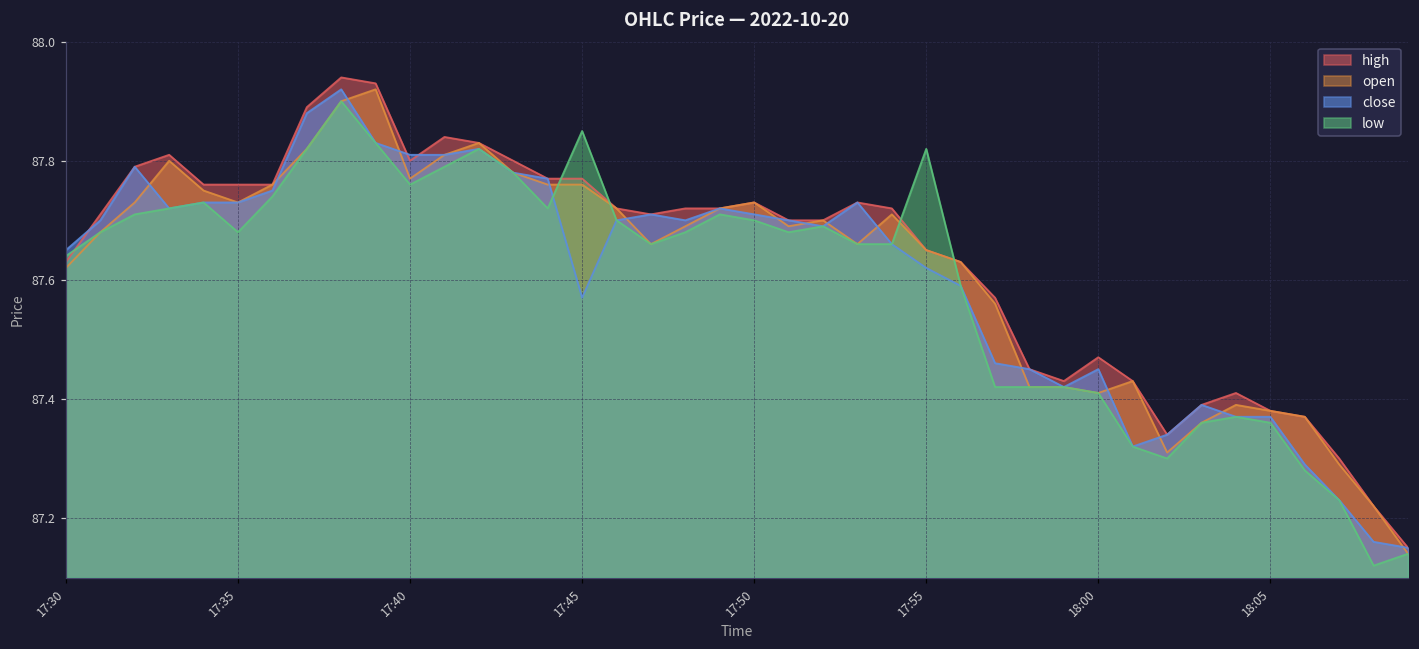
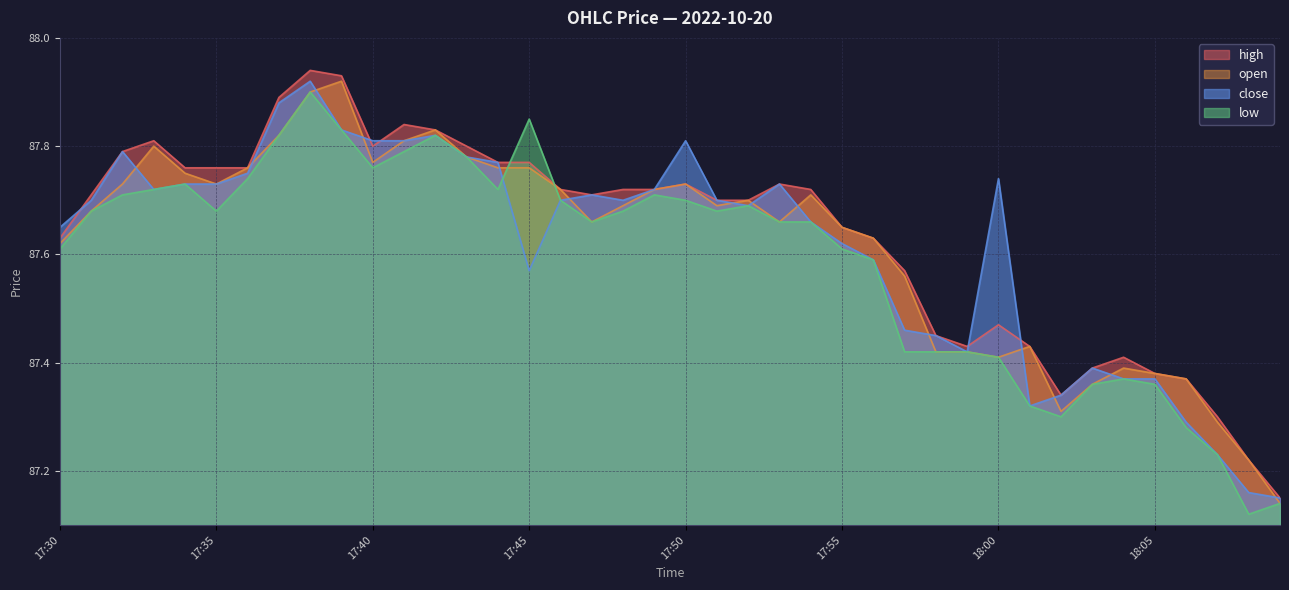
  {
    "close": {
      "17:30": 87.65,
      "17:40": 87.81,
      "17:45": 87.57,
-     "17:50": 87.71,
+     "17:50": 87.81,
      "17:55": 87.62,
-     "18:00": 87.45,
+     "18:00": 87.74,
      "18:05": 87.37
    },
    "low": {
-     "17:30": 87.64,
+     "17:30": 87.61,
      "17:35": 87.68,
      "17:40": 87.76,
      "17:45": 87.85,
      "17:50": 87.70,
-     "17:55": 87.82,
+     "17:55": 87.61,
      "18:05": 87.36
    }
  }
